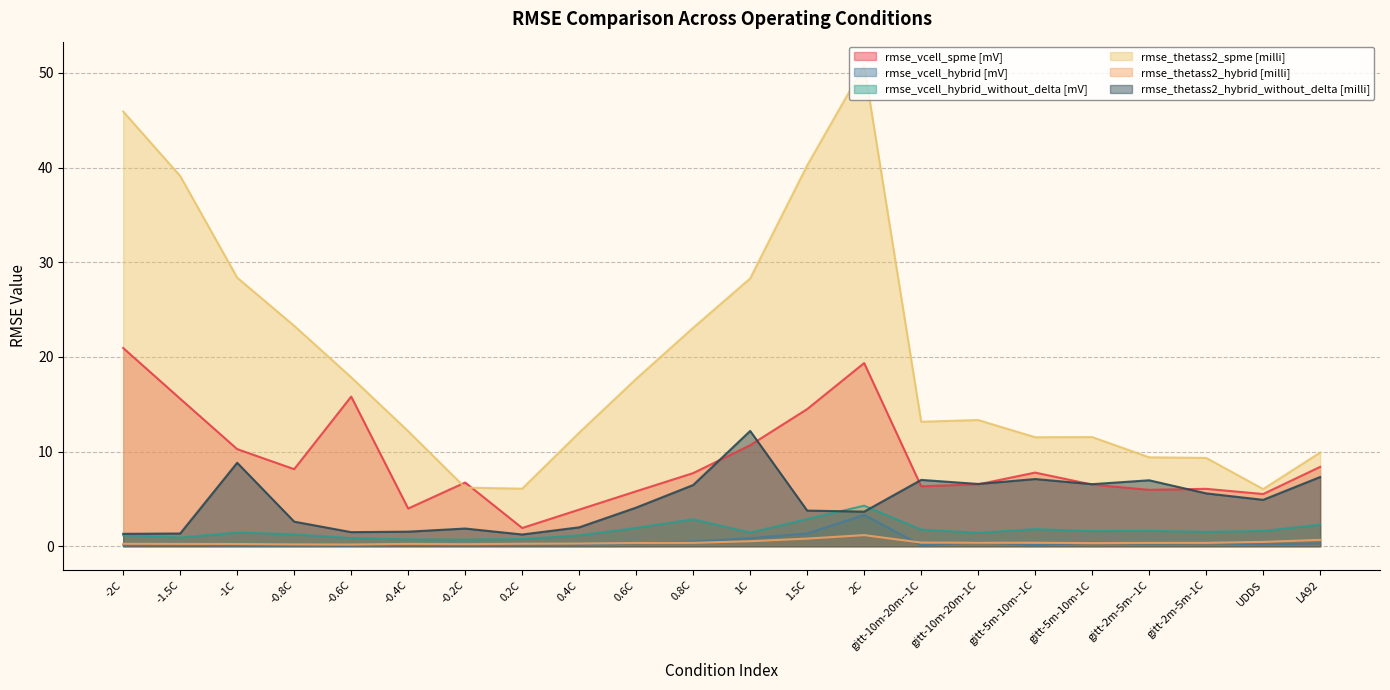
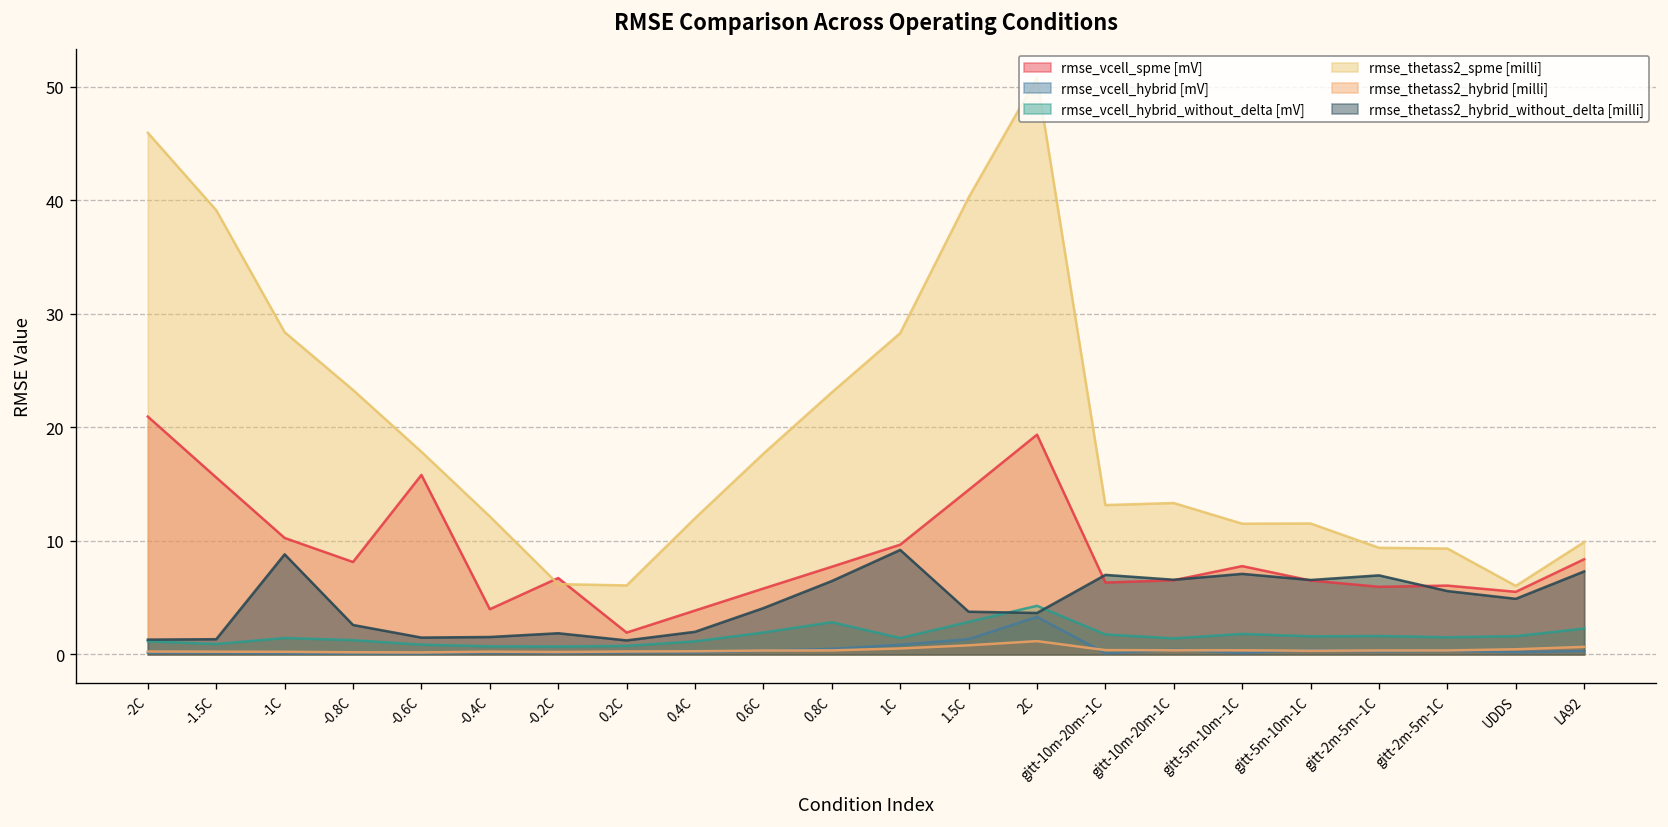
  {
    "rmse_vcell_spme [mV]": {
      "-2C": 21,
      "-1.5C": 16,
      "-1C": 10,
      "-0.8C": 8,
      "-0.6C": 16,
      "-0.4C": 4,
      "-0.2C": 7,
      "0.2C": 2,
      "0.4C": 4,
      "0.6C": 6,
      "0.8C": 8,
-     "1C": 11,
+     "1C": 10,
      "1.5C": 14,
      "2C": 19,
      "gitt-10m-20m--1C": 6,
      "gitt-5m-10m--1C": 8,
      "gitt-2m-5m--1C": 6,
      "gitt-2m-5m-1C": 6,
      "UDDS": 6,
      "LA92": 8
    },
    "rmse_thetass2_hybrid_without_delta [milli]": {
      "-1.5C": 1,
      "-1C": 9,
      "-0.8C": 3,
      "-0.6C": 1,
      "-0.4C": 2,
      "-0.2C": 2,
      "0.2C": 1,
      "0.4C": 2,
      "0.6C": 4,
      "0.8C": 6,
-     "1C": 12,
+     "1C": 9,
      "1.5C": 4,
      "2C": 4,
      "gitt-10m-20m--1C": 7,
      "gitt-5m-10m--1C": 7,
      "gitt-2m-5m--1C": 7,
      "gitt-2m-5m-1C": 6,
      "UDDS": 5,
      "LA92": 7
    }
  }
